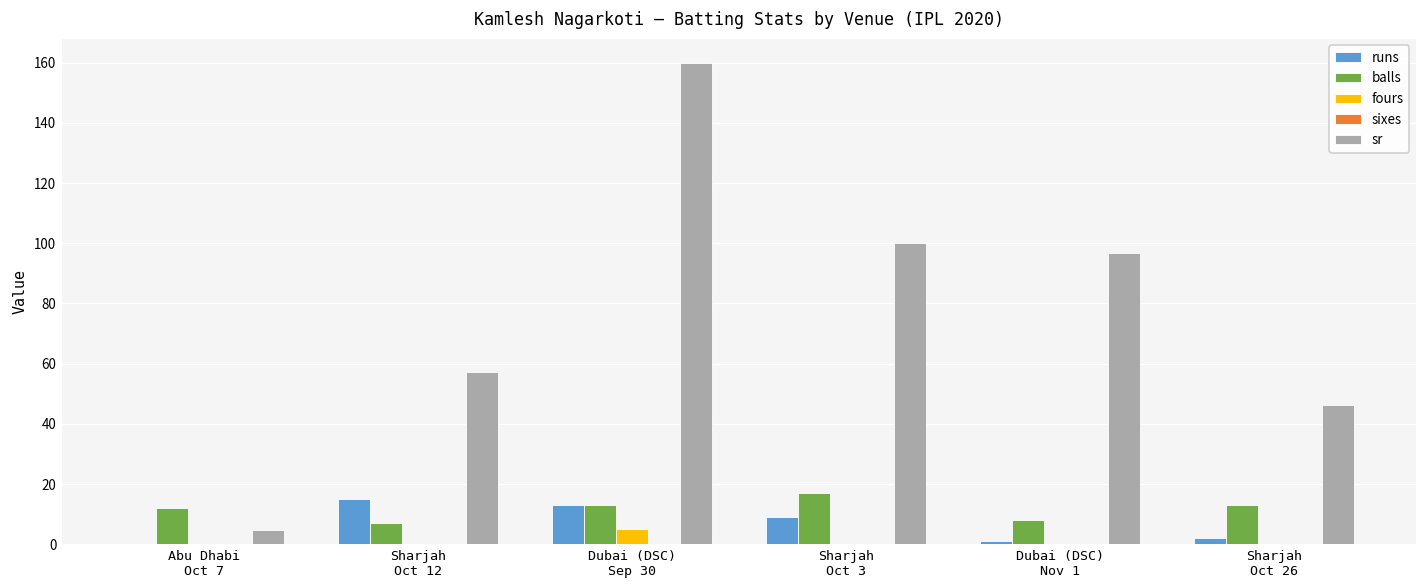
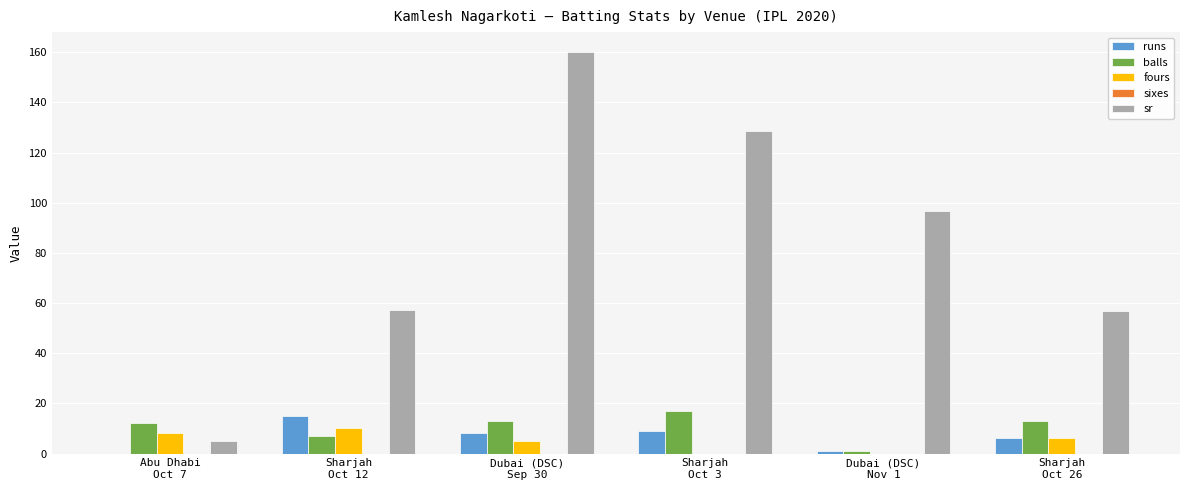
  {
    "runs": {
      "Abu Dhabi Oct 7": 0,
      "Sharjah Oct 12": 15,
-     "Dubai (DSC) Sep 30": 13,
+     "Dubai (DSC) Sep 30": 8,
      "Sharjah Oct 3": 9,
      "Dubai (DSC) Nov 1": 1,
-     "Sharjah Oct 26": 2
+     "Sharjah Oct 26": 6
    },
    "balls": {
      "Abu Dhabi Oct 7": 12,
      "Sharjah Oct 12": 7,
      "Dubai (DSC) Sep 30": 13,
      "Sharjah Oct 3": 17,
-     "Dubai (DSC) Nov 1": 8,
+     "Dubai (DSC) Nov 1": 1,
      "Sharjah Oct 26": 13
    },
    "fours": {
-     "Abu Dhabi Oct 7": 0,
-     "Sharjah Oct 12": 0,
+     "Abu Dhabi Oct 7": 8,
+     "Sharjah Oct 12": 10,
      "Dubai (DSC) Sep 30": 5,
      "Sharjah Oct 3": 0,
      "Dubai (DSC) Nov 1": 0,
-     "Sharjah Oct 26": 0
+     "Sharjah Oct 26": 6
    },
    "sixes": {
      "Abu Dhabi Oct 7": 0,
      "Sharjah Oct 12": 0,
      "Dubai (DSC) Sep 30": 0,
      "Sharjah Oct 3": 0,
      "Dubai (DSC) Nov 1": 0,
      "Sharjah Oct 26": 0
    },
    "sr": {
      "Abu Dhabi Oct 7": 5,
      "Sharjah Oct 12": 57,
      "Dubai (DSC) Sep 30": 160,
-     "Sharjah Oct 3": 100,
+     "Sharjah Oct 3": 129,
      "Dubai (DSC) Nov 1": 97,
-     "Sharjah Oct 26": 46
+     "Sharjah Oct 26": 57
    }
  }
